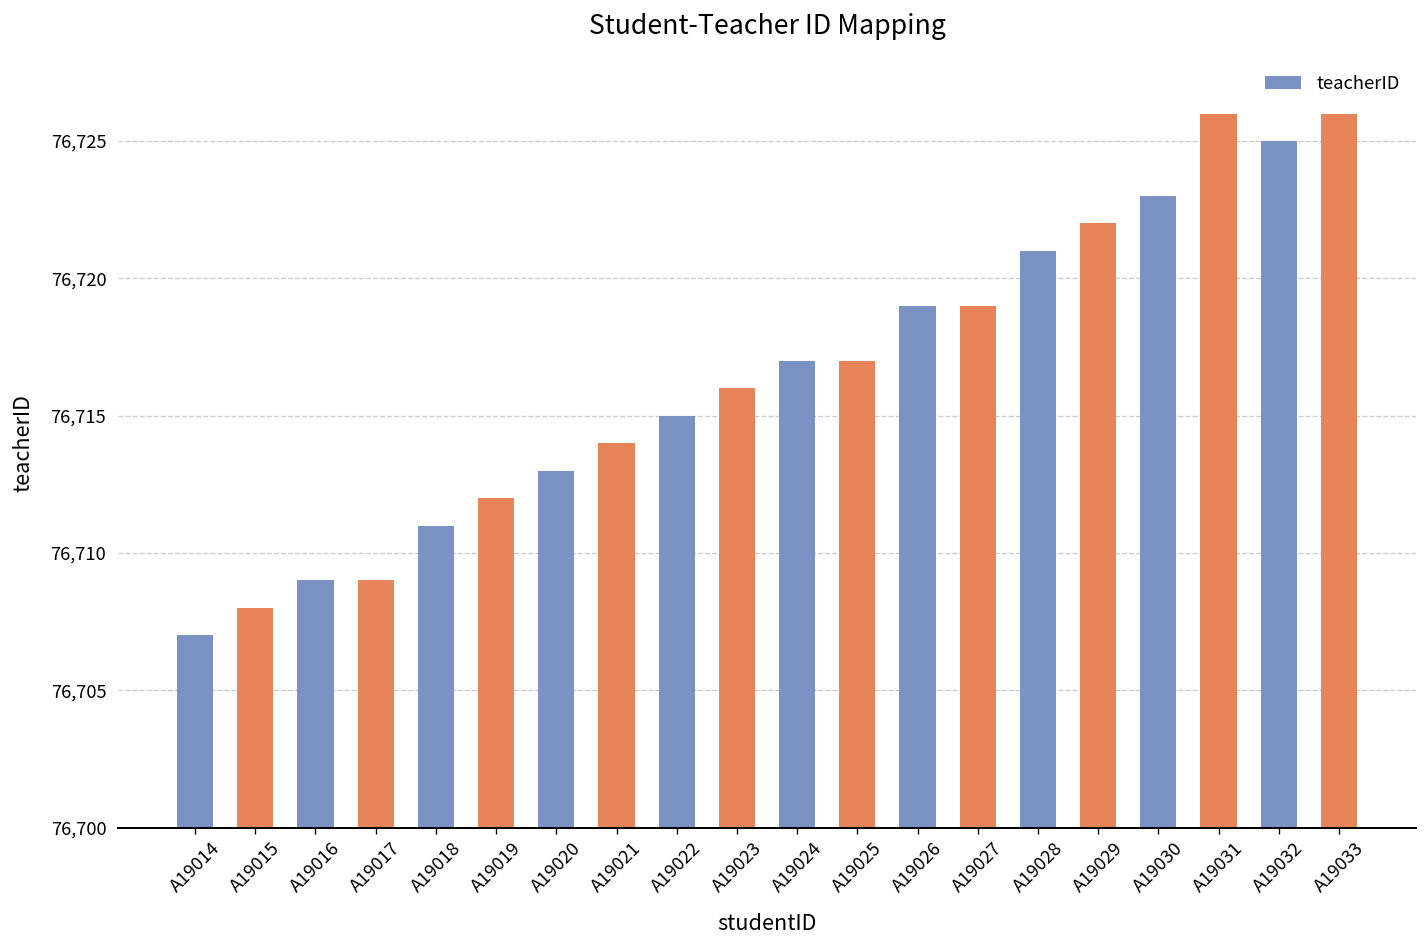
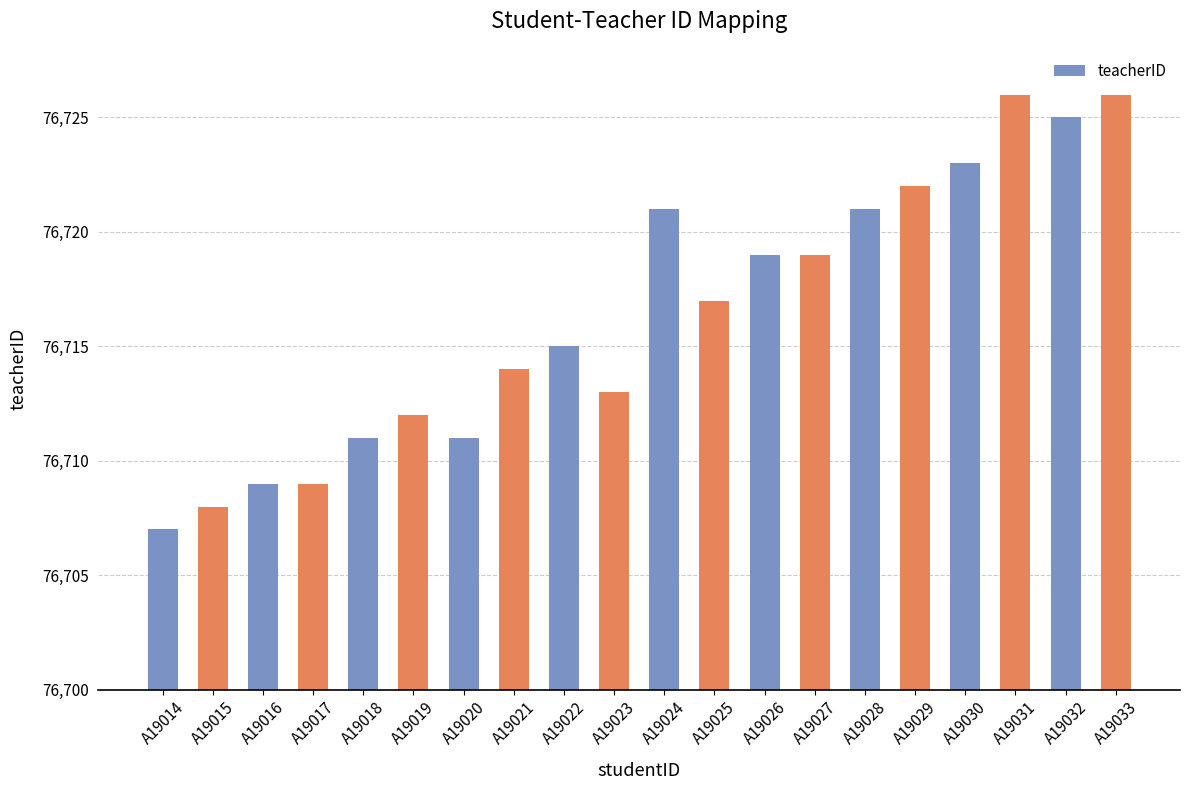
  {
    "A19014": "76,707",
    "A19015": "76,708",
    "A19016": "76,709",
    "A19017": "76,709",
    "A19018": "76,711",
    "A19019": "76,712",
-   "A19020": "76,713",
+   "A19020": "76,711",
    "A19021": "76,714",
    "A19022": "76,715",
-   "A19023": "76,716",
-   "A19024": "76,717",
+   "A19023": "76,713",
+   "A19024": "76,721",
    "A19025": "76,717",
    "A19026": "76,719",
    "A19027": "76,719",
    "A19028": "76,721",
    "A19029": "76,722",
    "A19030": "76,723",
    "A19031": "76,726",
    "A19032": "76,725",
    "A19033": "76,726"
  }
